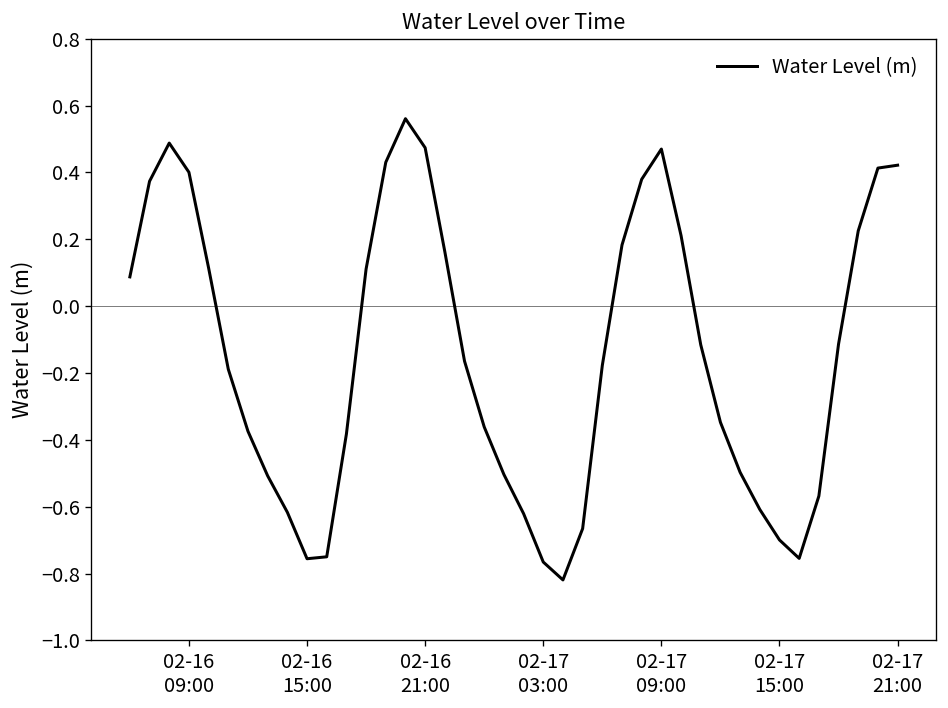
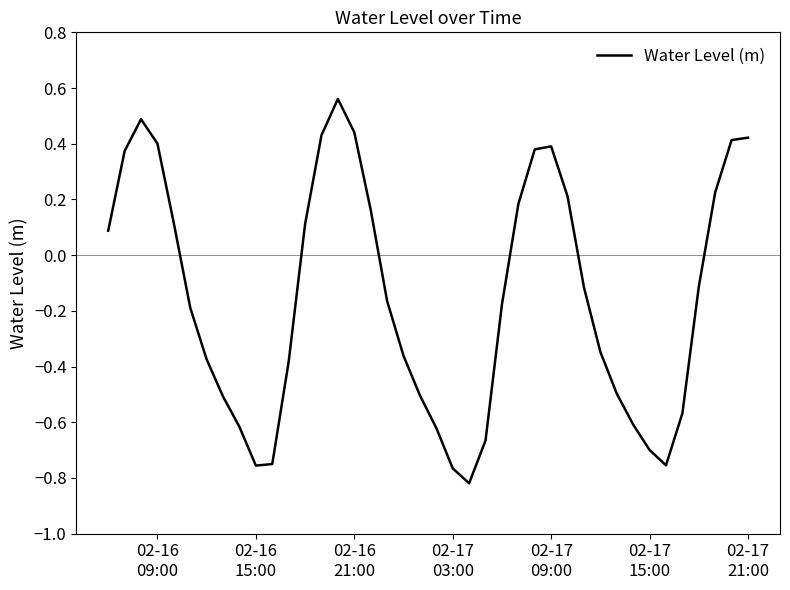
  {
    "02-16 09:00": 0.40,
    "02-16 15:00": -0.76,
-   "02-16 21:00": 0.47,
+   "02-16 21:00": 0.44,
    "02-17 03:00": -0.77,
-   "02-17 09:00": 0.47,
+   "02-17 09:00": 0.39,
    "02-17 15:00": -0.70,
    "02-17 21:00": 0.42
  }
